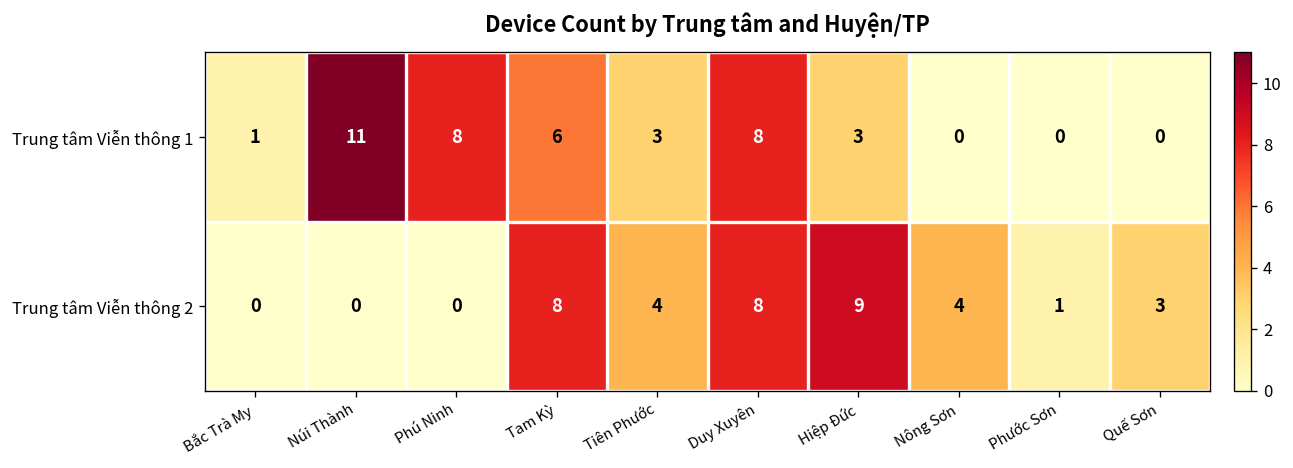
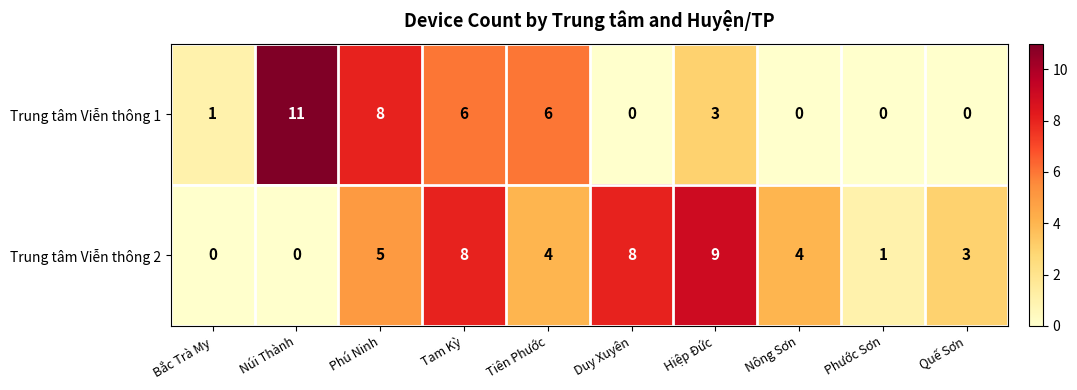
  {
    "Trung tâm Viễn thông 1": {
      "Bắc Trà My": 1,
      "Núi Thành": 11,
      "Phú Ninh": 8,
      "Tam Kỳ": 6,
-     "Tiên Phước": 3,
-     "Duy Xuyên": 8,
+     "Tiên Phước": 6,
+     "Duy Xuyên": 0,
      "Hiệp Đức": 3,
      "Nông Sơn": 0,
      "Phước Sơn": 0,
      "Quế Sơn": 0
    },
    "Trung tâm Viễn thông 2": {
      "Bắc Trà My": 0,
      "Núi Thành": 0,
-     "Phú Ninh": 0,
+     "Phú Ninh": 5,
      "Tam Kỳ": 8,
      "Tiên Phước": 4,
      "Duy Xuyên": 8,
      "Hiệp Đức": 9,
      "Nông Sơn": 4,
      "Phước Sơn": 1,
      "Quế Sơn": 3
    }
  }
